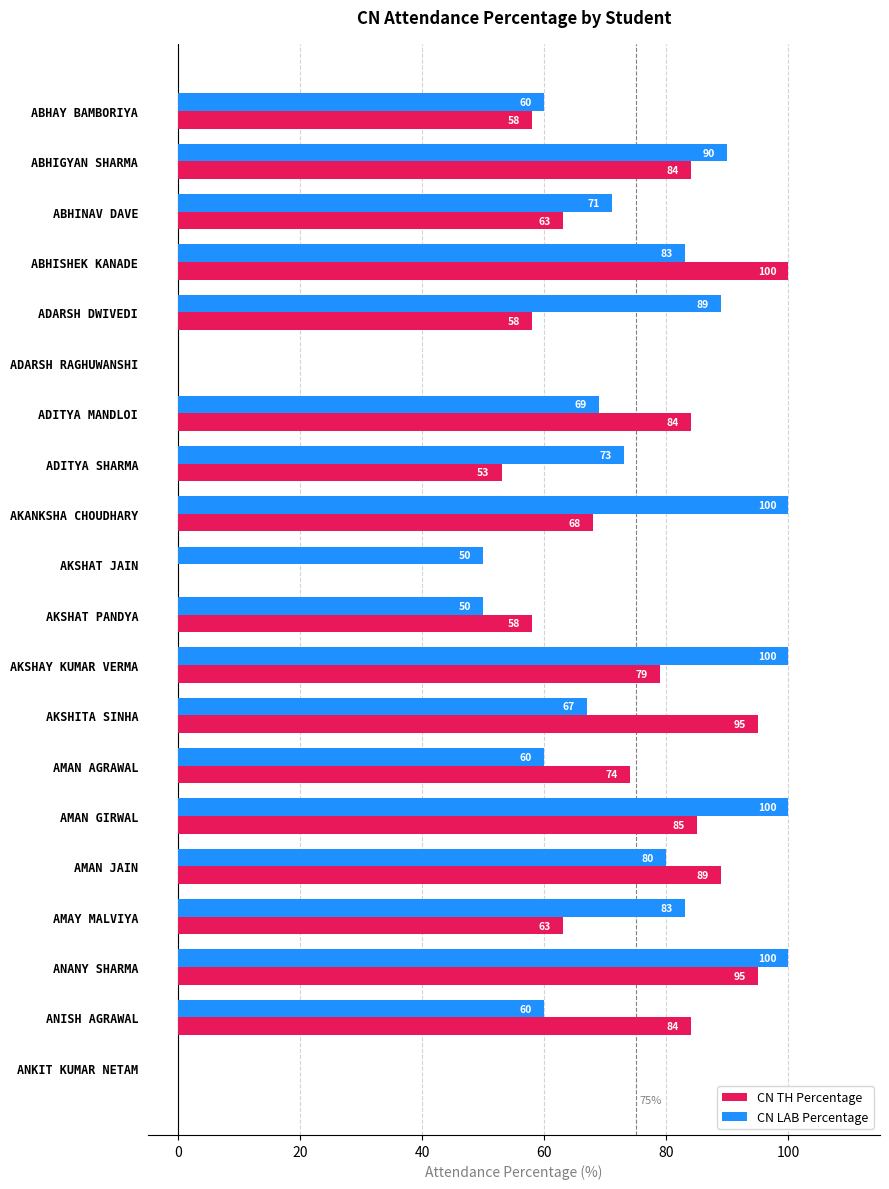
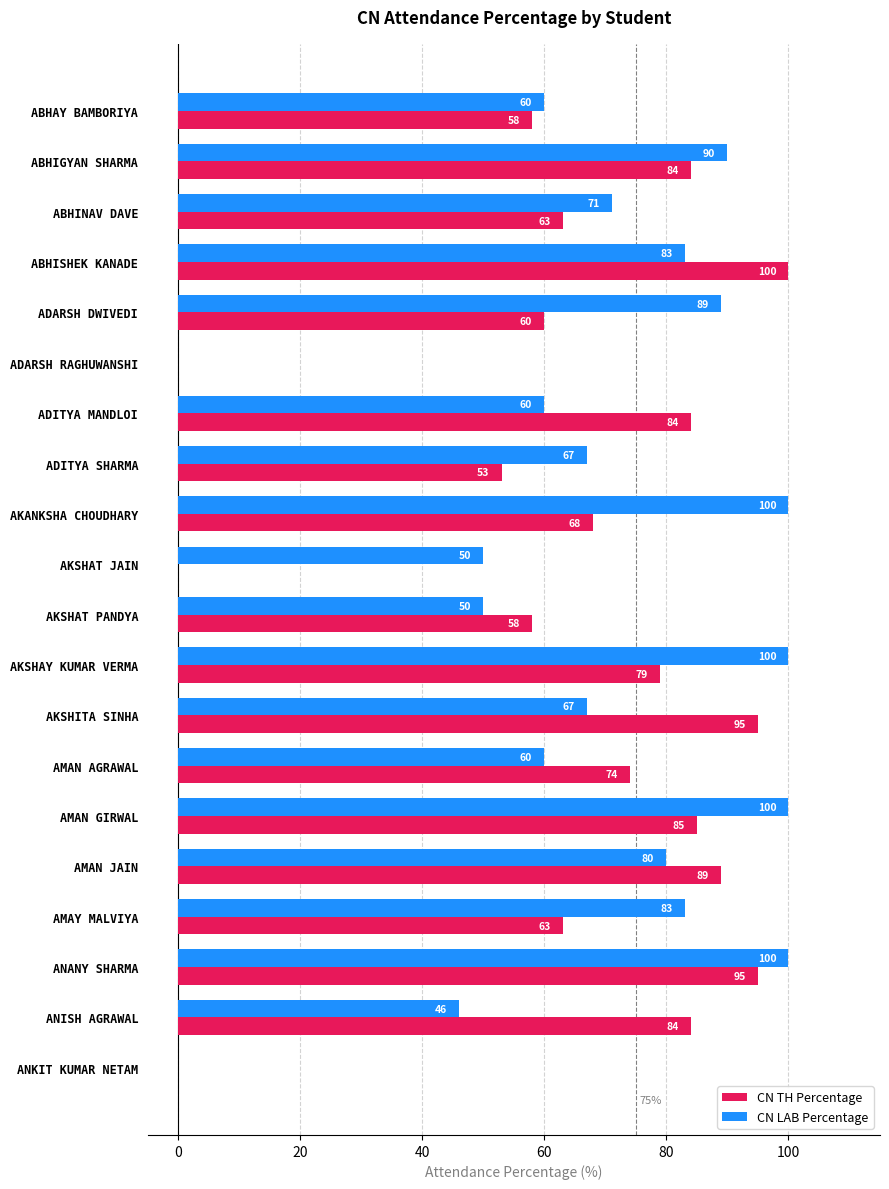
  {
    "CN TH Percentage": {
      "ABHAY BAMBORIYA": 58,
      "ABHIGYAN SHARMA": 84,
      "ABHINAV DAVE": 63,
      "ABHISHEK KANADE": 100,
-     "ADARSH DWIVEDI": 58,
+     "ADARSH DWIVEDI": 60,
      "ADITYA MANDLOI": 84,
      "ADITYA SHARMA": 53,
      "AKANKSHA CHOUDHARY": 68,
      "AKSHAT PANDYA": 58,
      "AKSHAY KUMAR VERMA": 79,
      "AKSHITA SINHA": 95,
      "AMAN AGRAWAL": 74,
      "AMAN GIRWAL": 85,
      "AMAN JAIN": 89,
      "AMAY MALVIYA": 63,
      "ANANY SHARMA": 95,
      "ANISH AGRAWAL": 84
    },
    "CN LAB Percentage": {
      "ABHAY BAMBORIYA": 60,
      "ABHIGYAN SHARMA": 90,
      "ABHINAV DAVE": 71,
      "ABHISHEK KANADE": 83,
      "ADARSH DWIVEDI": 89,
-     "ADITYA MANDLOI": 69,
-     "ADITYA SHARMA": 73,
+     "ADITYA MANDLOI": 60,
+     "ADITYA SHARMA": 67,
      "AKANKSHA CHOUDHARY": 100,
      "AKSHAT JAIN": 50,
      "AKSHAT PANDYA": 50,
      "AKSHAY KUMAR VERMA": 100,
      "AKSHITA SINHA": 67,
      "AMAN AGRAWAL": 60,
      "AMAN GIRWAL": 100,
      "AMAN JAIN": 80,
      "AMAY MALVIYA": 83,
      "ANANY SHARMA": 100,
-     "ANISH AGRAWAL": 60
+     "ANISH AGRAWAL": 46
    }
  }
